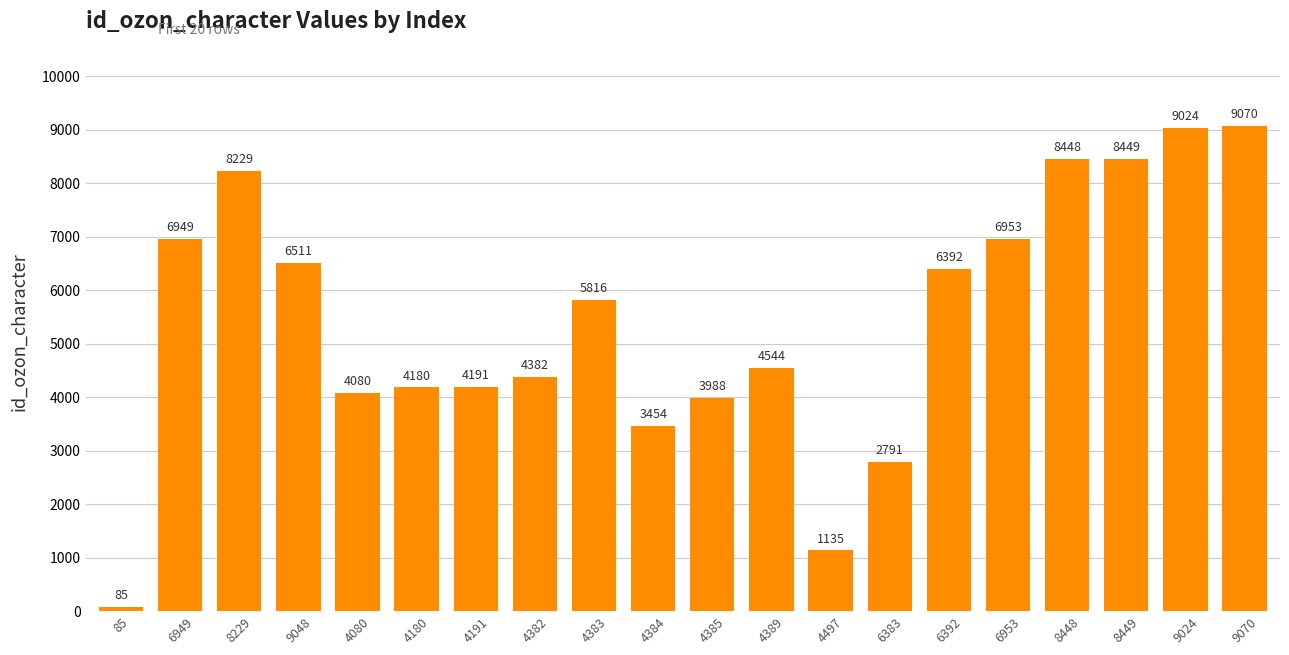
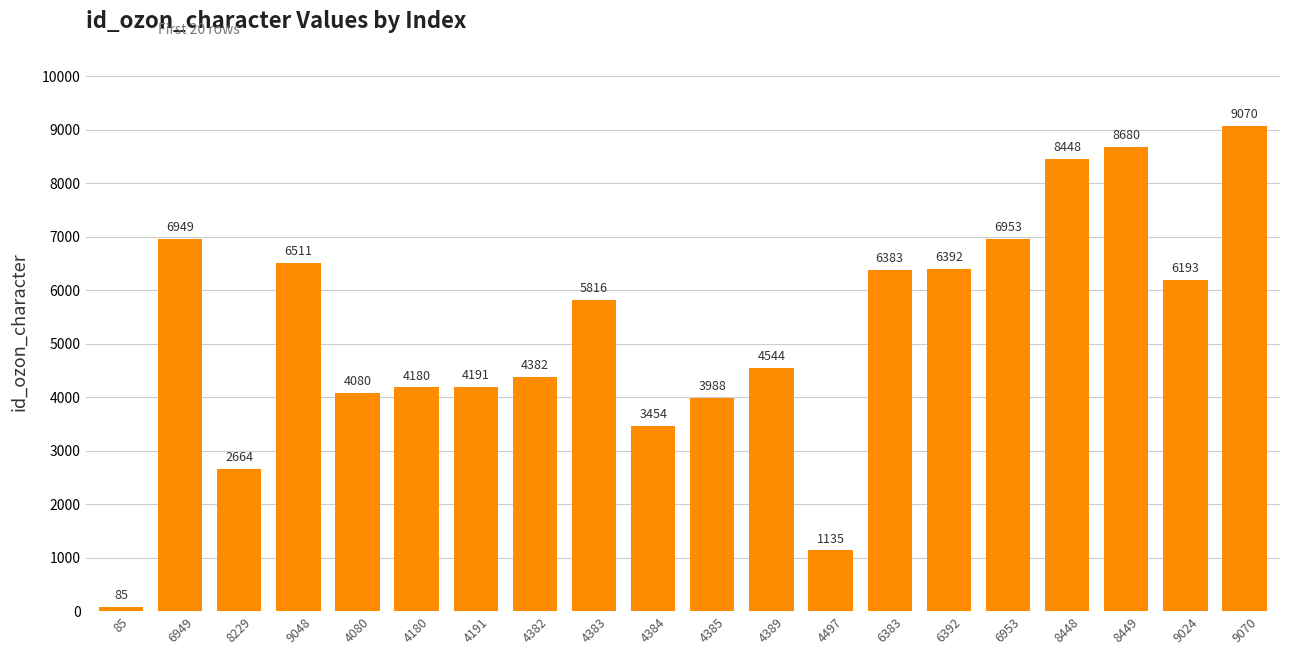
  {
    "85": 85,
    "6949": 6949,
-   "8229": 8229,
+   "8229": 2664,
    "9048": 6511,
    "4080": 4080,
    "4180": 4180,
    "4191": 4191,
    "4382": 4382,
    "4383": 5816,
    "4384": 3454,
    "4385": 3988,
    "4389": 4544,
    "4497": 1135,
-   "6383": 2791,
+   "6383": 6383,
    "6392": 6392,
    "6953": 6953,
    "8448": 8448,
-   "8449": 8449,
-   "9024": 9024,
+   "8449": 8680,
+   "9024": 6193,
    "9070": 9070
  }
